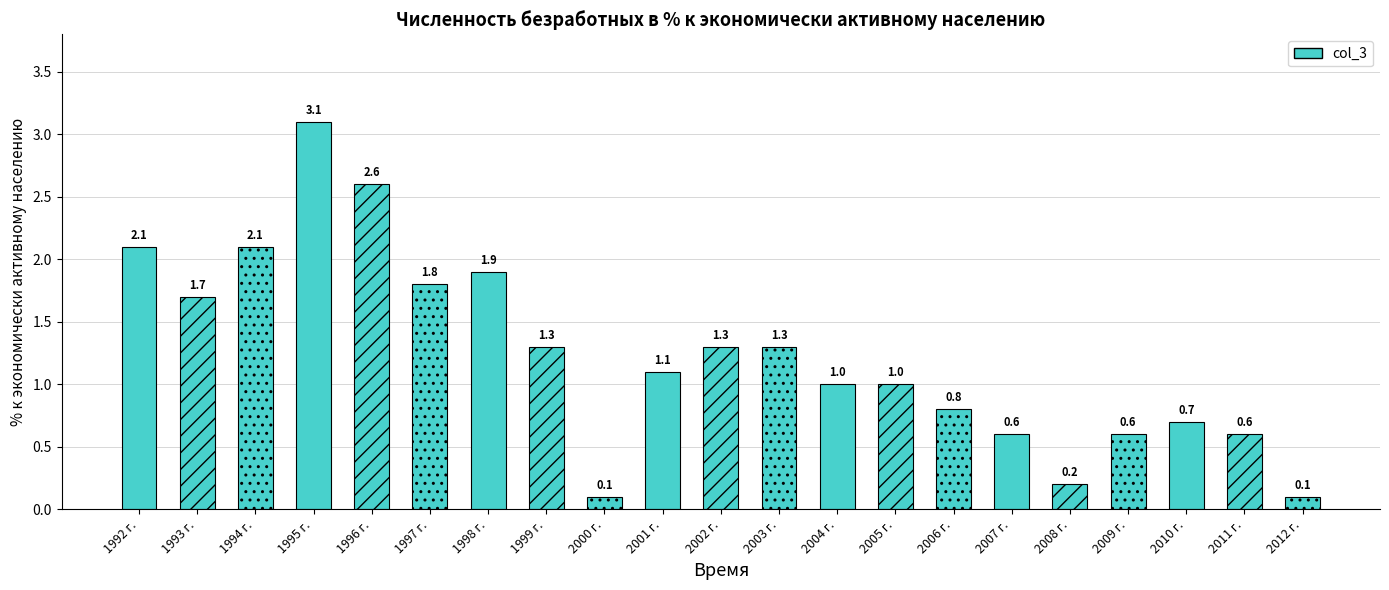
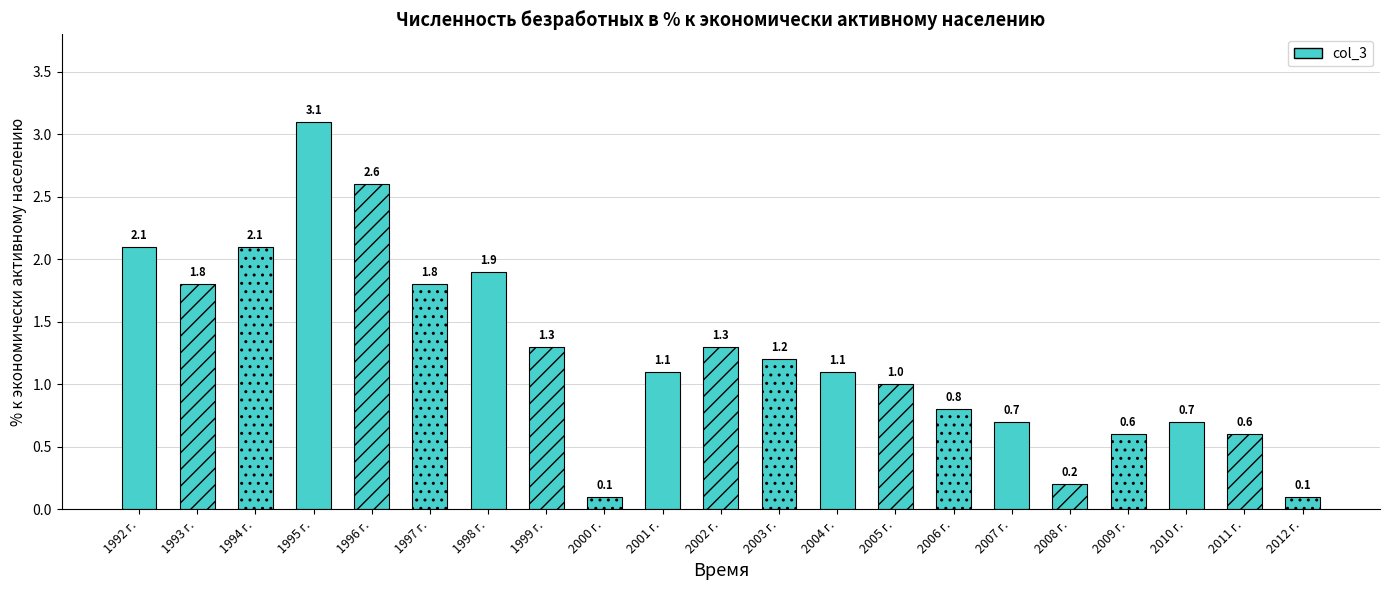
  {
    "1992 г.": 2.1,
-   "1993 г.": 1.7,
+   "1993 г.": 1.8,
    "1994 г.": 2.1,
    "1995 г.": 3.1,
    "1996 г.": 2.6,
    "1997 г.": 1.8,
    "1998 г.": 1.9,
    "1999 г.": 1.3,
    "2000 г.": 0.1,
    "2001 г.": 1.1,
    "2002 г.": 1.3,
-   "2003 г.": 1.3,
-   "2004 г.": 1.0,
+   "2003 г.": 1.2,
+   "2004 г.": 1.1,
    "2005 г.": 1.0,
    "2006 г.": 0.8,
-   "2007 г.": 0.6,
+   "2007 г.": 0.7,
    "2008 г.": 0.2,
    "2009 г.": 0.6,
    "2010 г.": 0.7,
    "2011 г.": 0.6,
    "2012 г.": 0.1
  }
